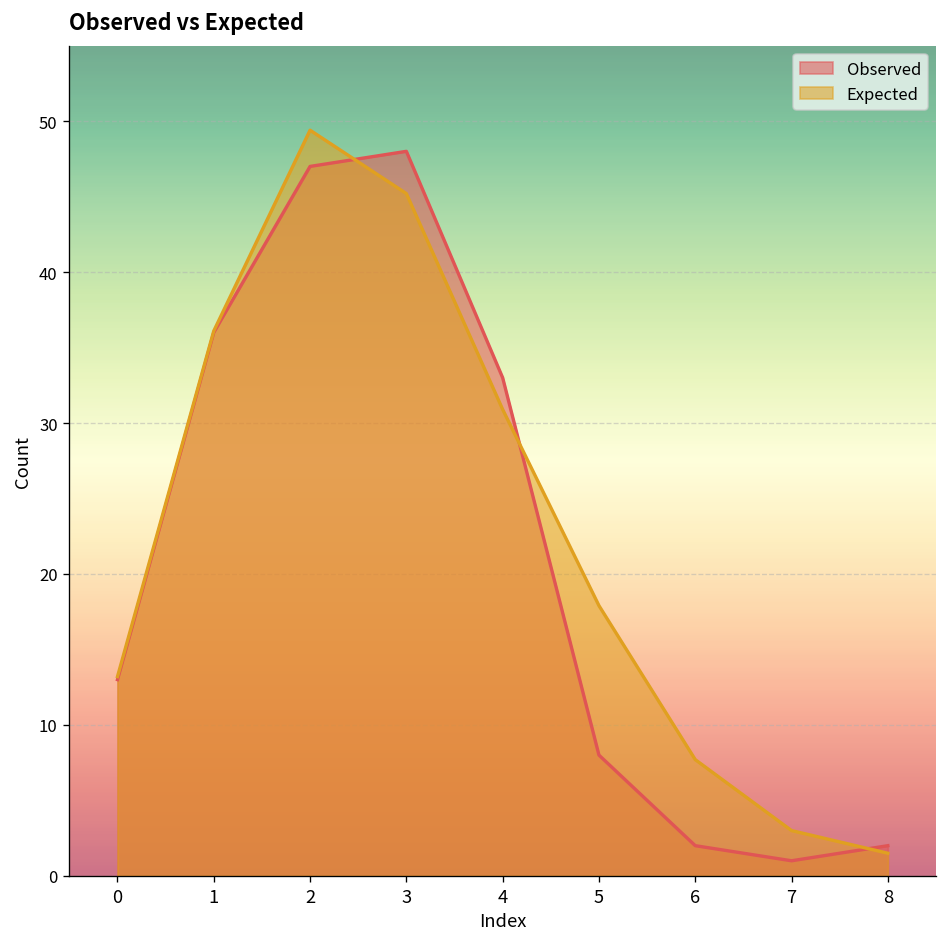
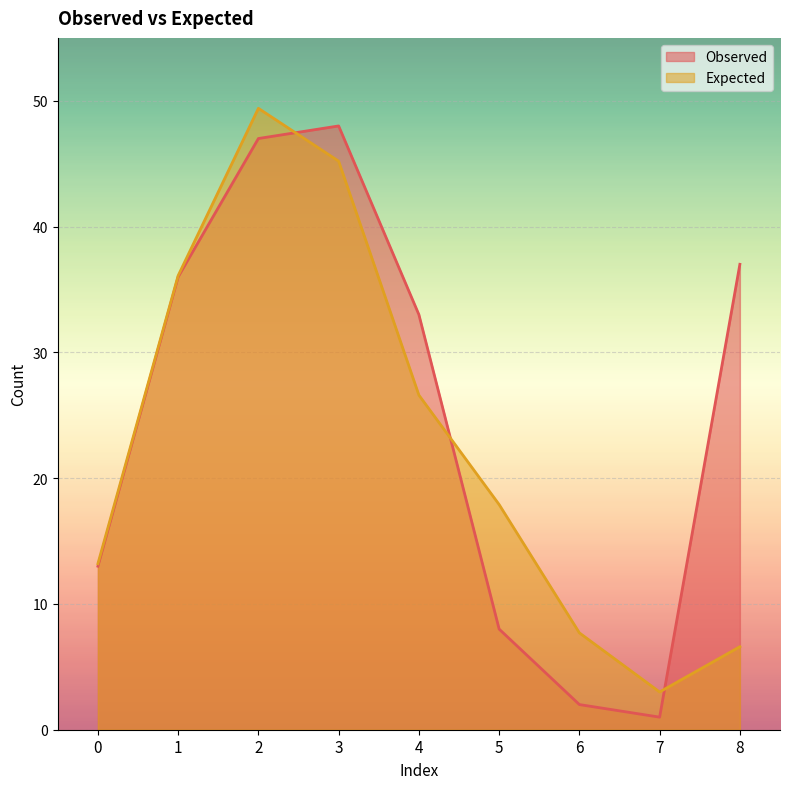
  {
    "Observed": {
      "2": 47,
      "3": 48,
      "4": 33,
      "5": 8,
      "6": 2,
      "7": 1,
-     "8": 2
+     "8": 37
    },
    "Expected": {
      "2": 49.4,
      "3": 45.2,
-     "4": 30.9,
+     "4": 26.6,
      "5": 17.9,
      "6": 7.7,
      "7": 3.0,
-     "8": 1.5
+     "8": 6.6
    }
  }
